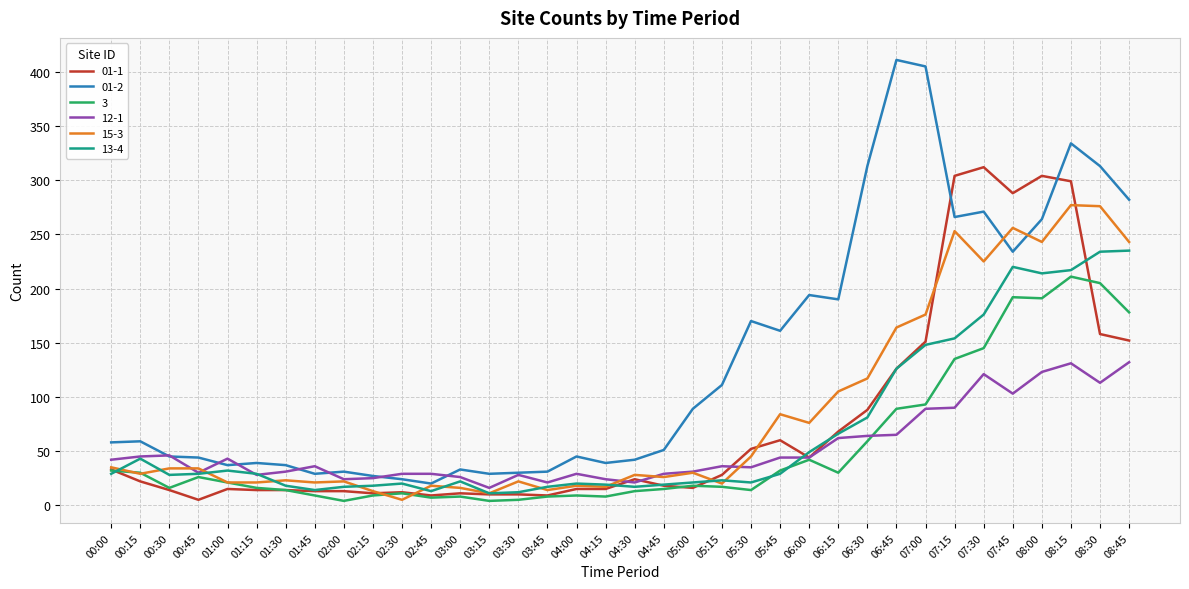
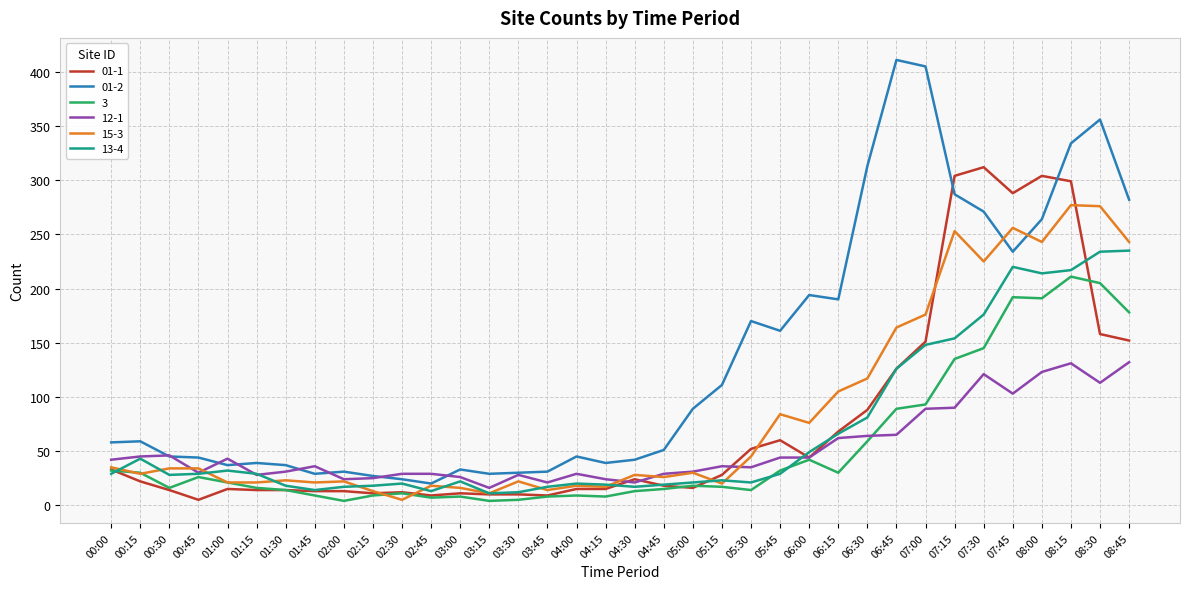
  {
    "01-1": {
      "00:15": 22,
      "00:45": 5,
      "01:00": 15,
      "02:00": 13,
      "03:00": 11,
      "04:00": 15,
      "04:30": 24,
      "05:15": 28,
      "05:30": 52,
      "05:45": 60,
      "06:30": 88,
      "07:00": 151,
      "07:15": 304,
      "07:30": 312,
      "07:45": 288,
      "08:00": 304,
      "08:15": 299,
      "08:30": 158,
      "08:45": 152
    },
    "01-2": {
      "00:00": 58,
      "00:15": 59,
      "00:45": 44,
      "01:00": 37,
      "01:15": 39,
      "01:30": 37,
      "01:45": 29,
      "02:00": 31,
      "02:30": 24,
      "03:00": 33,
      "03:15": 29,
      "03:45": 31,
      "04:00": 45,
      "04:15": 39,
      "04:30": 42,
      "04:45": 51,
      "05:00": 89,
      "05:15": 111,
      "05:30": 170,
      "05:45": 161,
      "06:00": 194,
      "06:15": 190,
      "06:30": 313,
      "06:45": 411,
      "07:00": 405,
-     "07:15": 266,
+     "07:15": 287,
      "07:30": 271,
      "07:45": 234,
      "08:00": 264,
      "08:15": 334,
-     "08:30": 313,
+     "08:30": 356,
      "08:45": 282
    },
    "12-1": {
      "00:00": 42,
      "01:00": 43,
      "01:30": 31,
      "01:45": 36,
      "02:30": 29,
      "02:45": 29,
      "03:00": 26,
      "03:15": 16,
      "03:45": 21,
      "04:00": 29,
      "04:15": 24,
      "04:30": 21,
      "04:45": 29,
      "05:15": 36,
      "05:30": 35,
      "05:45": 44,
      "06:15": 62,
      "06:30": 64,
      "06:45": 65,
      "07:00": 89,
      "07:15": 90,
      "07:30": 121,
      "07:45": 103,
      "08:00": 123,
      "08:15": 131,
      "08:30": 113,
      "08:45": 132
    },
    "15-3": {
      "00:30": 34,
      "00:45": 34,
      "01:15": 21,
      "01:30": 23,
      "01:45": 21,
      "02:30": 5,
      "03:00": 16,
      "03:30": 22,
      "03:45": 14,
      "04:30": 28,
      "04:45": 26,
      "05:15": 20,
      "05:30": 45,
      "05:45": 84,
      "06:00": 76,
      "06:15": 105,
      "06:30": 117,
      "06:45": 164,
      "07:00": 176,
      "07:15": 253,
      "07:30": 225,
      "07:45": 256,
      "08:00": 243,
      "08:15": 277,
      "08:30": 276,
      "08:45": 243
    }
  }
